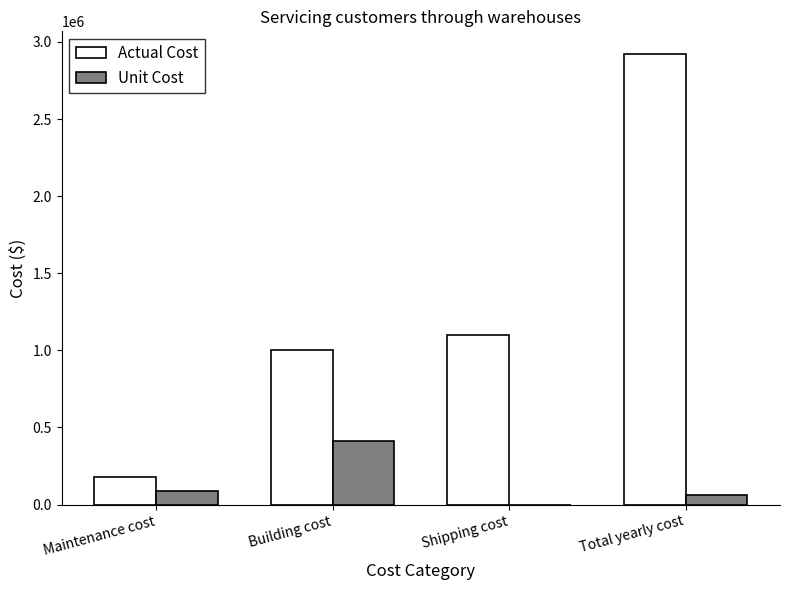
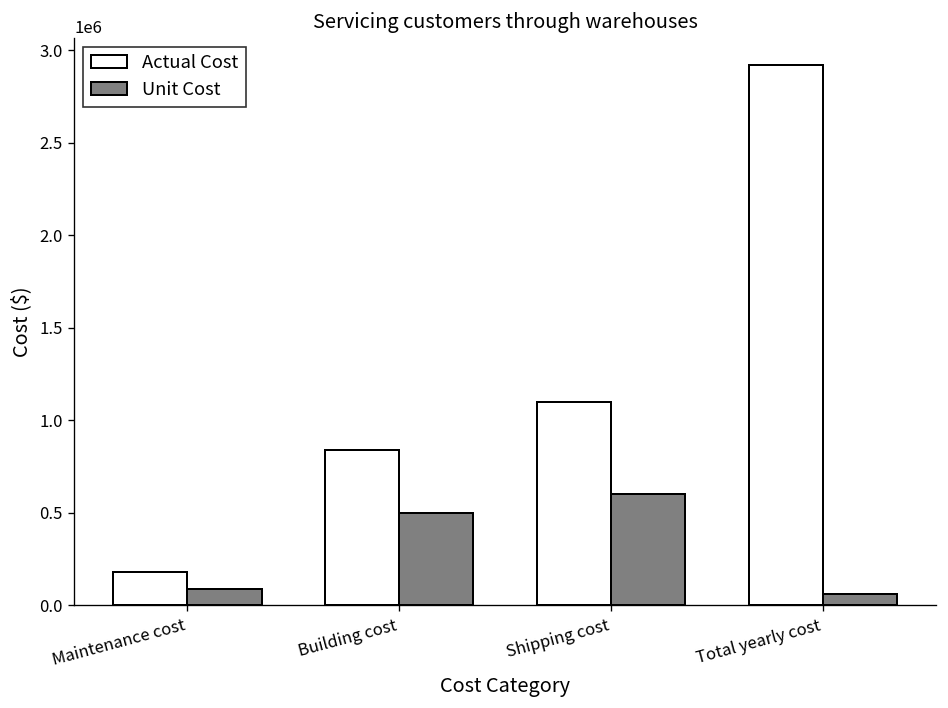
  {
    "Actual Cost": {
      "Maintenance cost": 180000,
-     "Building cost": 1000000,
+     "Building cost": 840000,
      "Shipping cost": 1100000,
      "Total yearly cost": 2920000
    },
    "Unit Cost": {
      "Maintenance cost": 90000,
-     "Building cost": 410000,
-     "Shipping cost": 0,
+     "Building cost": 500000,
+     "Shipping cost": 600000,
      "Total yearly cost": 60000
    }
  }
